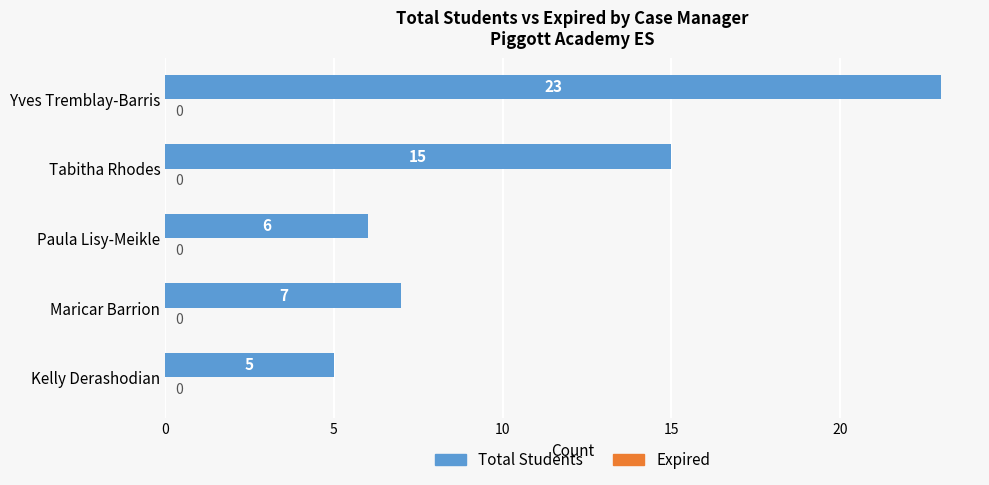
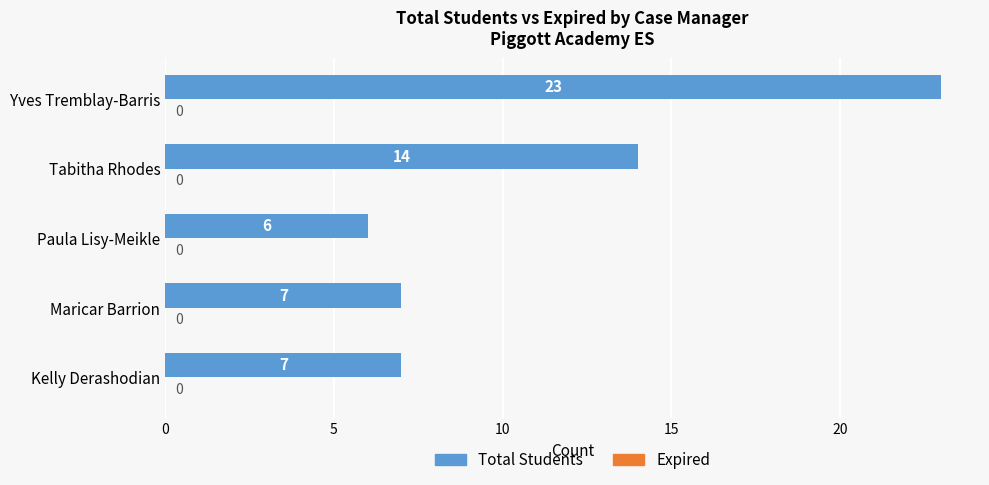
  {
    "Total Students": {
      "Yves Tremblay-Barris": 23,
-     "Tabitha Rhodes": 15,
+     "Tabitha Rhodes": 14,
      "Paula Lisy-Meikle": 6,
      "Maricar Barrion": 7,
-     "Kelly Derashodian": 5
+     "Kelly Derashodian": 7
    },
    "Expired": {
      "Yves Tremblay-Barris": 0,
      "Tabitha Rhodes": 0,
      "Paula Lisy-Meikle": 0,
      "Maricar Barrion": 0,
      "Kelly Derashodian": 0
    }
  }
